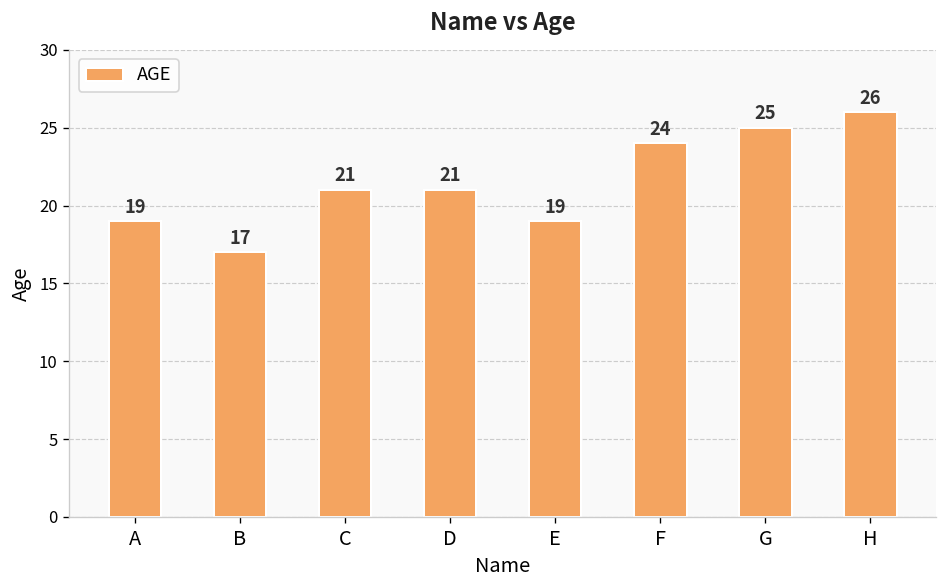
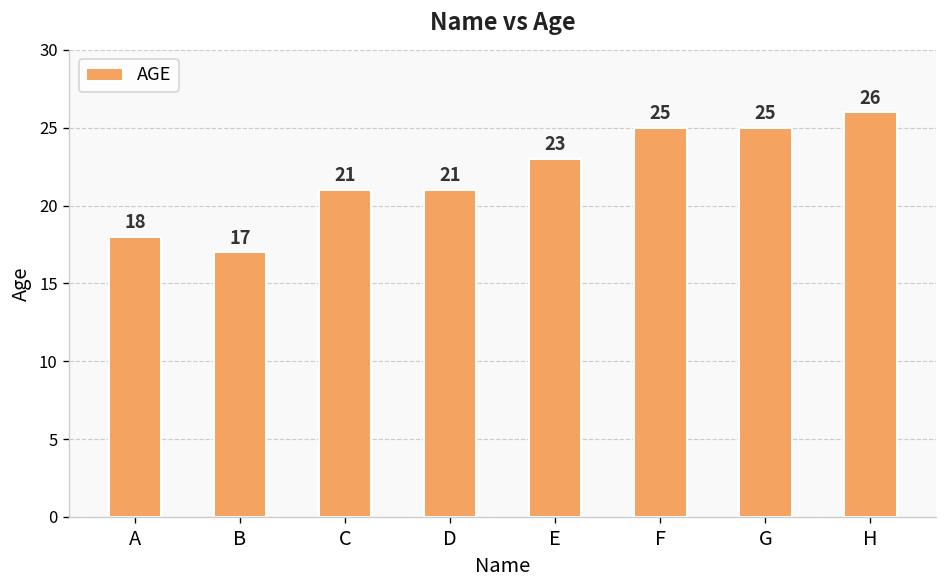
  {
-   "A": 19,
+   "A": 18,
    "B": 17,
    "C": 21,
    "D": 21,
-   "E": 19,
-   "F": 24,
+   "E": 23,
+   "F": 25,
    "G": 25,
    "H": 26
  }
